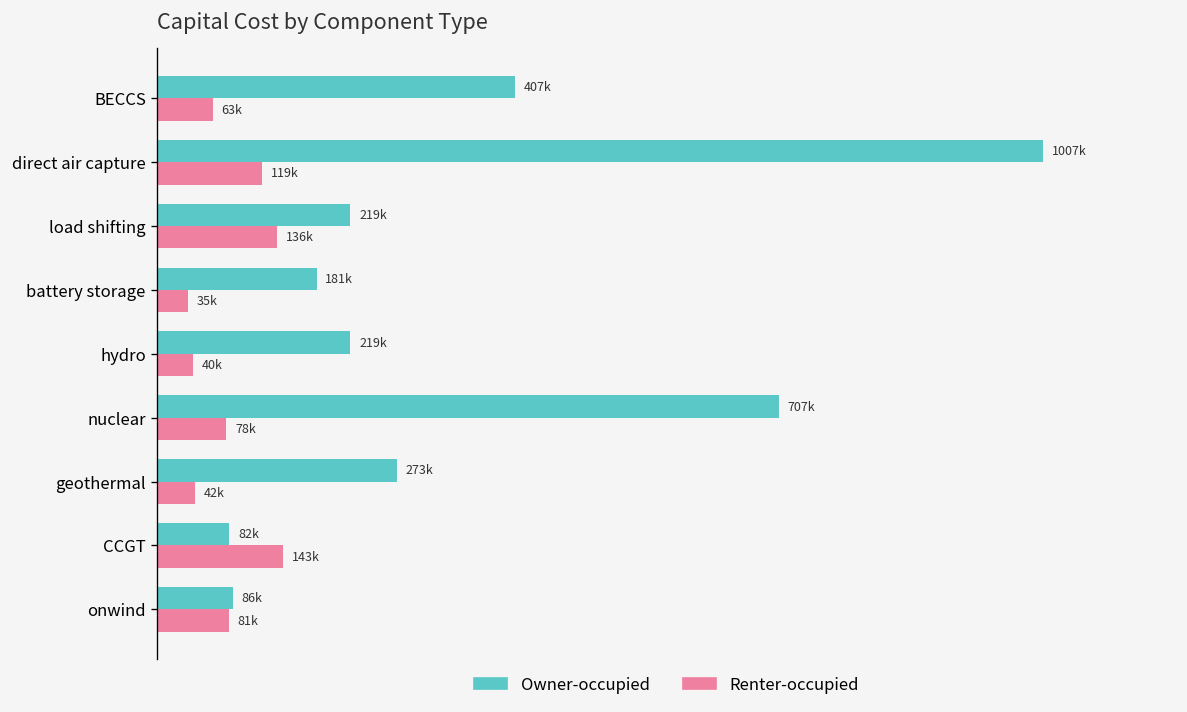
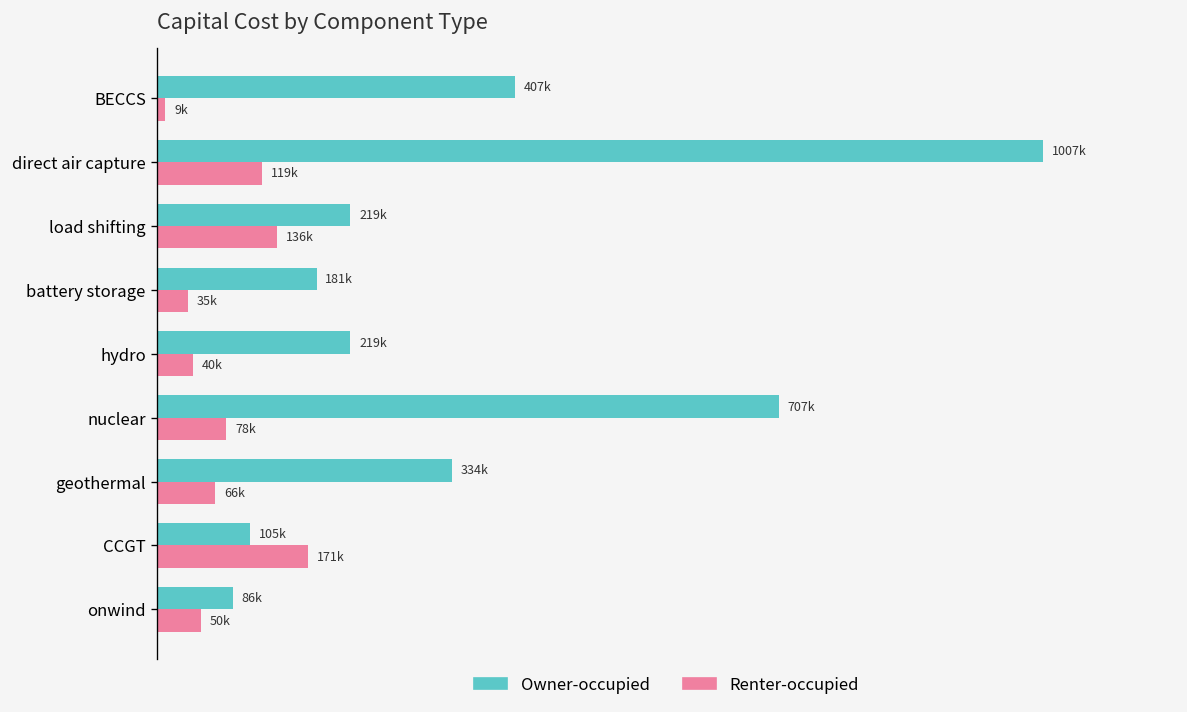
  {
    "Owner-occupied": {
      "BECCS": "407k",
      "direct air capture": "1007k",
      "load shifting": "219k",
      "battery storage": "181k",
      "hydro": "219k",
      "nuclear": "707k",
-     "geothermal": "273k",
-     "CCGT": "82k",
+     "geothermal": "334k",
+     "CCGT": "105k",
      "onwind": "86k"
    },
    "Renter-occupied": {
-     "BECCS": "63k",
+     "BECCS": "9k",
      "direct air capture": "119k",
      "load shifting": "136k",
      "battery storage": "35k",
      "hydro": "40k",
      "nuclear": "78k",
-     "geothermal": "42k",
-     "CCGT": "143k",
-     "onwind": "81k"
+     "geothermal": "66k",
+     "CCGT": "171k",
+     "onwind": "50k"
    }
  }
